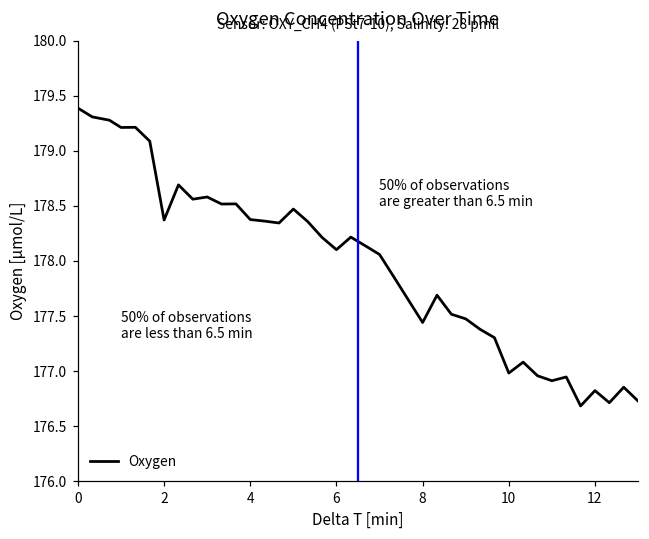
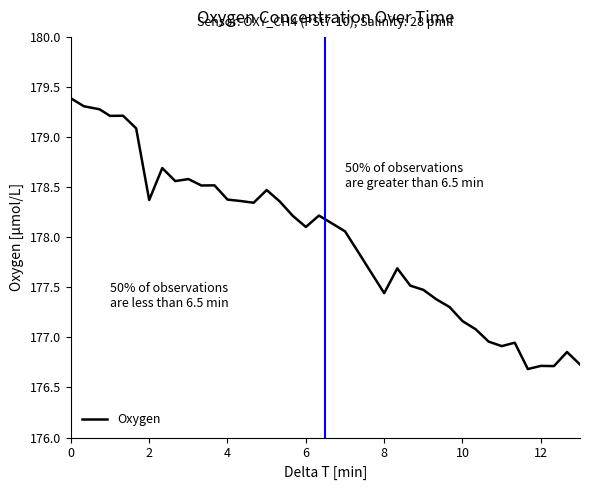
  {
    "0": 179.39,
    "2": 178.37,
    "4": 178.38,
    "6": 178.10,
    "8": 177.44,
-   "10": 176.98,
-   "12": 176.82
+   "10": 177.16,
+   "12": 176.72
  }
